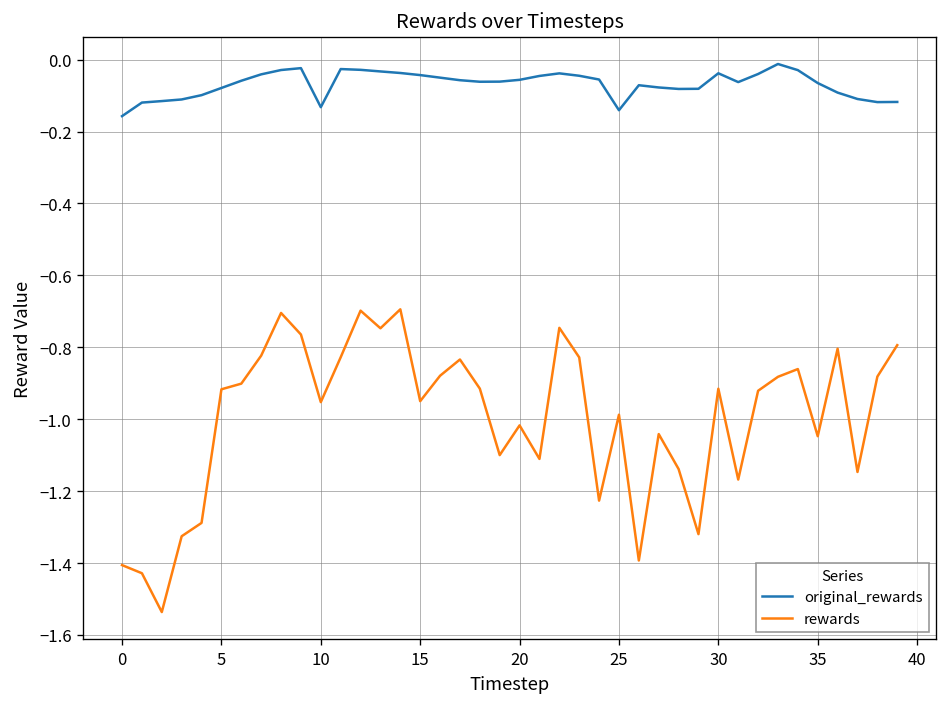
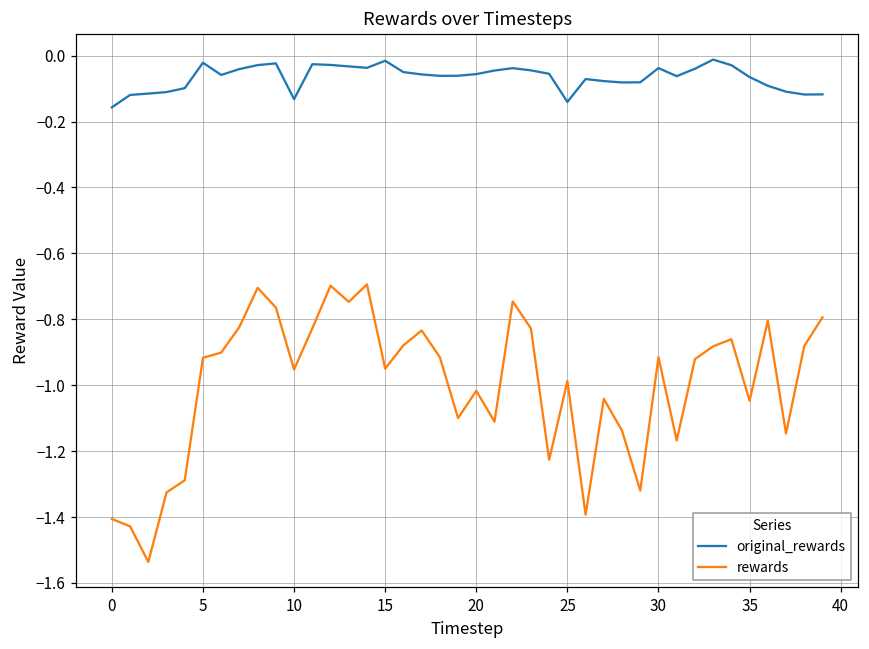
  {
    "original_rewards": {
      "0": -0.16,
-     "5": -0.08,
+     "5": -0.02,
      "10": -0.13,
-     "15": -0.04,
+     "15": -0.02,
      "20": -0.06,
      "25": -0.14,
      "30": -0.04,
      "35": -0.07
    },
    "rewards": {
      "0": -1.41,
      "5": -0.92,
      "10": -0.95,
      "15": -0.95,
      "20": -1.02,
      "25": -0.99,
      "30": -0.92,
      "35": -1.05
    }
  }
